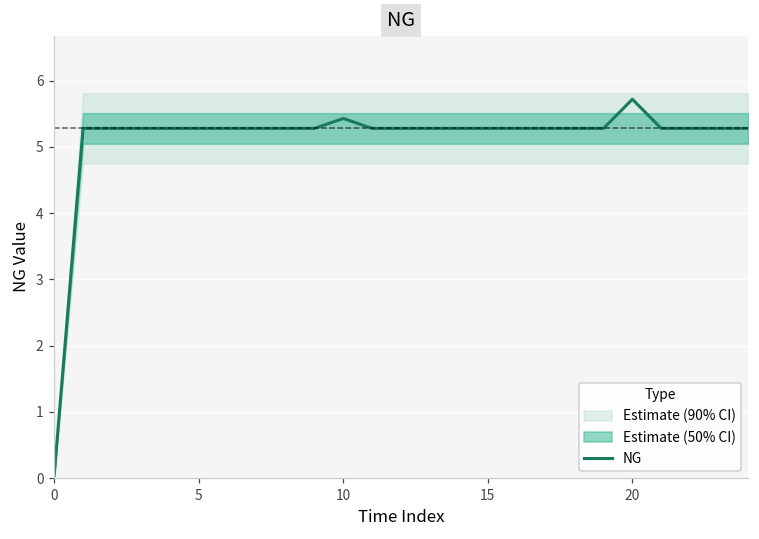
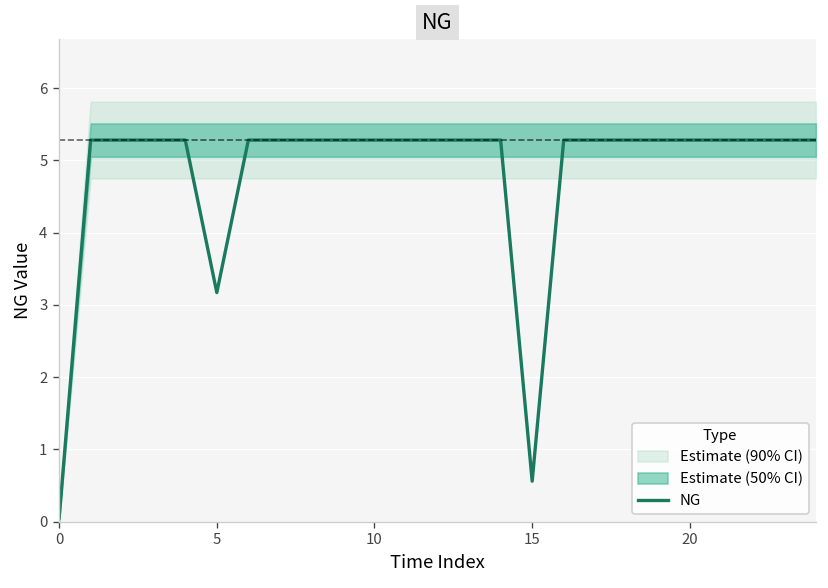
  {
    "NG": {
-     "5": 5.3,
-     "10": 5.4,
-     "15": 5.3,
-     "20": 5.7
+     "5": 3.2,
+     "10": 5.3,
+     "15": 0.6,
+     "20": 5.3
    }
  }
